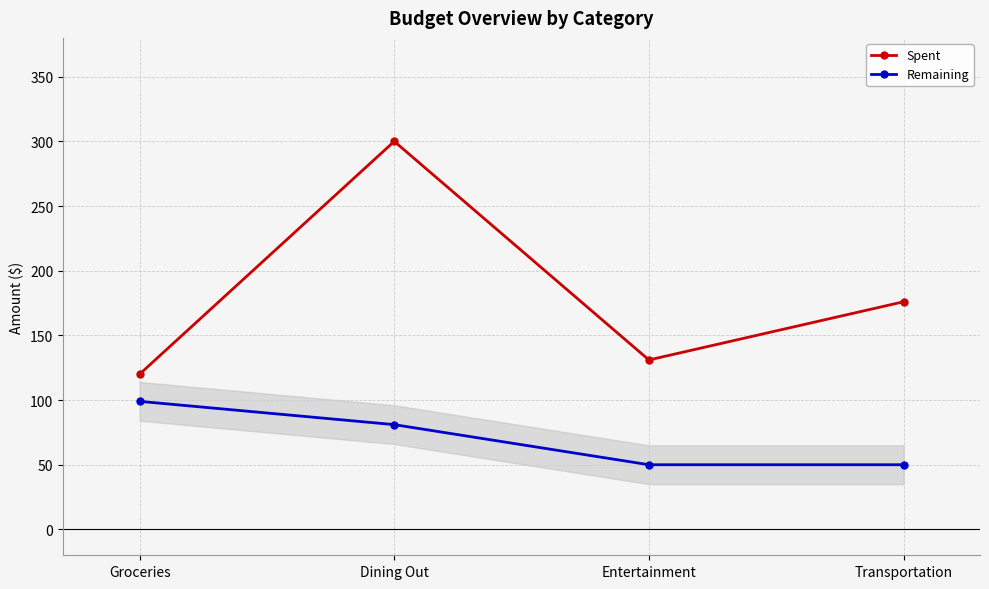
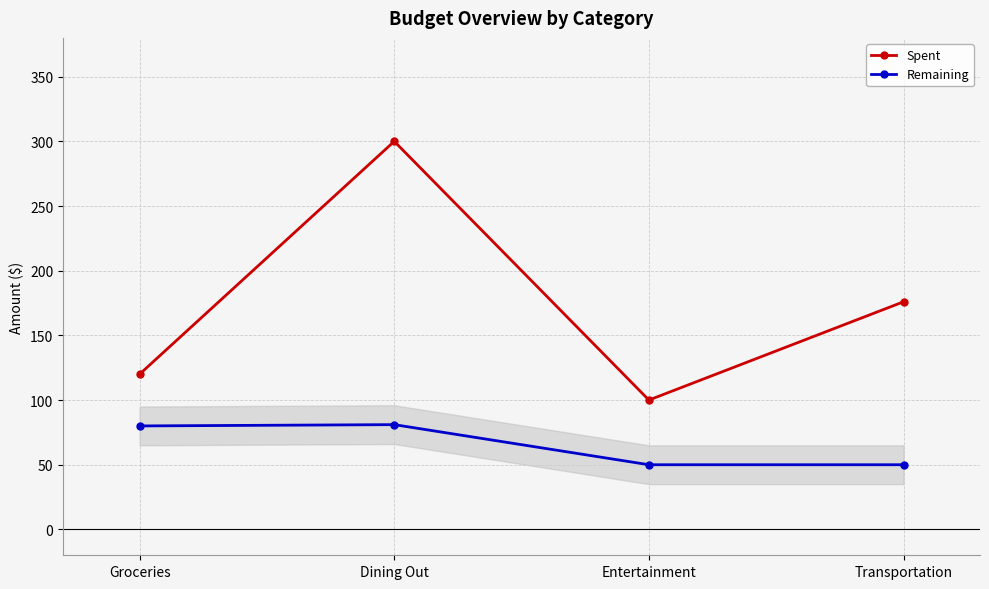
  {
    "Spent": {
      "Groceries": 120,
      "Dining Out": 300,
-     "Entertainment": 131,
+     "Entertainment": 100,
      "Transportation": 176
    },
    "Remaining": {
-     "Groceries": 99,
+     "Groceries": 80,
      "Dining Out": 81,
      "Entertainment": 50,
      "Transportation": 50
    }
  }
